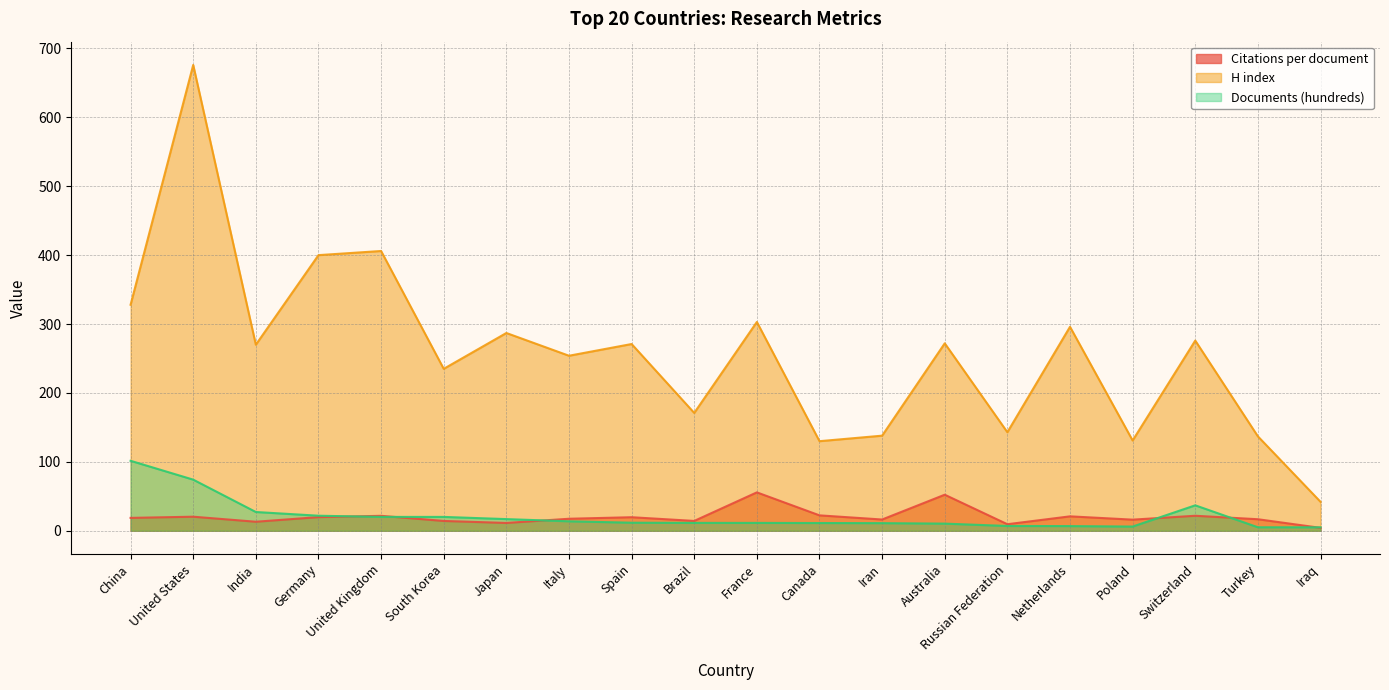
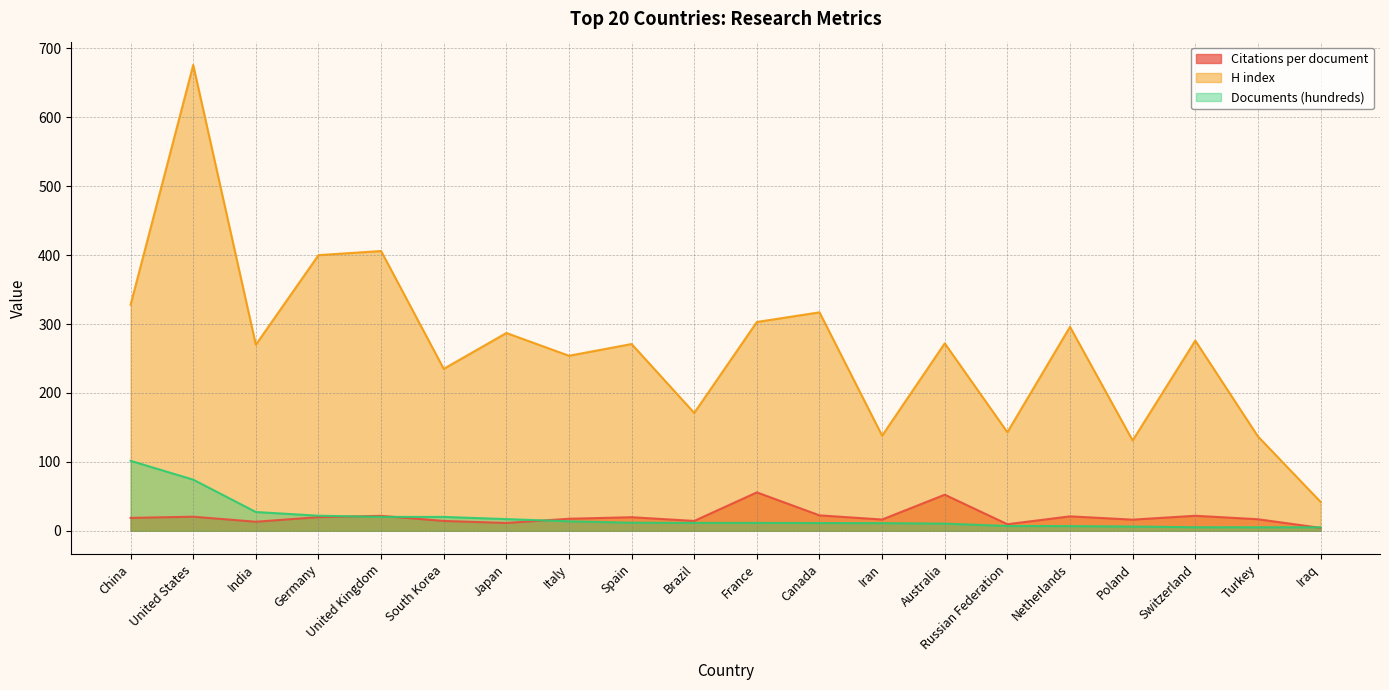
  {
    "Citations per document": {
      "China": 20,
      "United States": 20,
      "India": 10,
      "South Korea": 10,
      "Japan": 10,
      "Spain": 20,
      "France": 60,
      "Canada": 20,
      "Iran": 20,
      "Australia": 50,
      "Netherlands": 20,
      "Poland": 20,
      "Switzerland": 20,
      "Turkey": 20
    },
    "H index": {
      "China": 330,
      "United States": 680,
      "India": 270,
      "Germany": 400,
      "United Kingdom": 410,
      "South Korea": 240,
      "Japan": 290,
      "Italy": 250,
      "Spain": 270,
      "Brazil": 170,
      "France": 300,
-     "Canada": 130,
+     "Canada": 320,
      "Iran": 140,
      "Australia": 270,
      "Russian Federation": 140,
      "Netherlands": 300,
      "Poland": 130,
      "Switzerland": 280,
      "Turkey": 140,
      "Iraq": 40
    },
    "Documents (hundreds)": {
      "China": 100,
      "United States": 70,
      "India": 30,
      "South Korea": 20,
      "Japan": 20,
      "Spain": 10,
      "France": 10,
      "Canada": 10,
      "Iran": 10,
      "Australia": 10,
      "Netherlands": 10,
      "Poland": 10,
-     "Switzerland": 40,
+     "Switzerland": 10,
      "Turkey": 10
    }
  }
